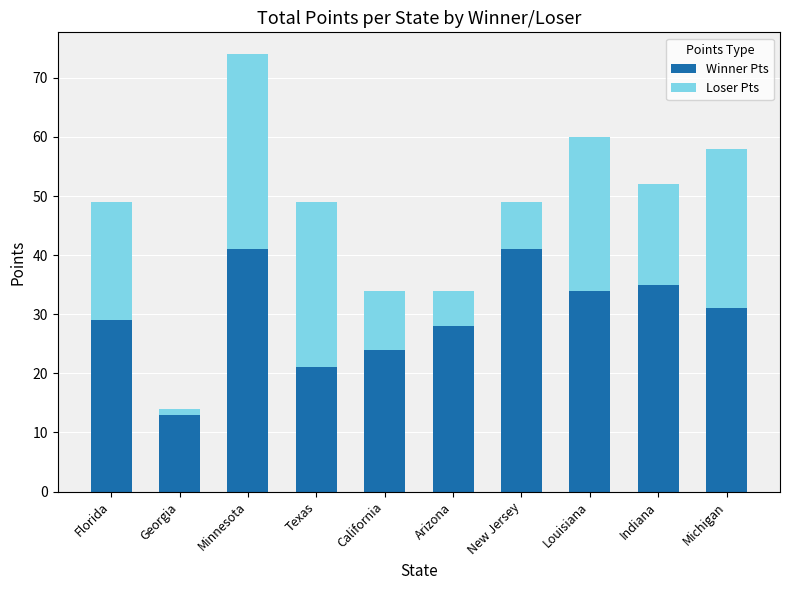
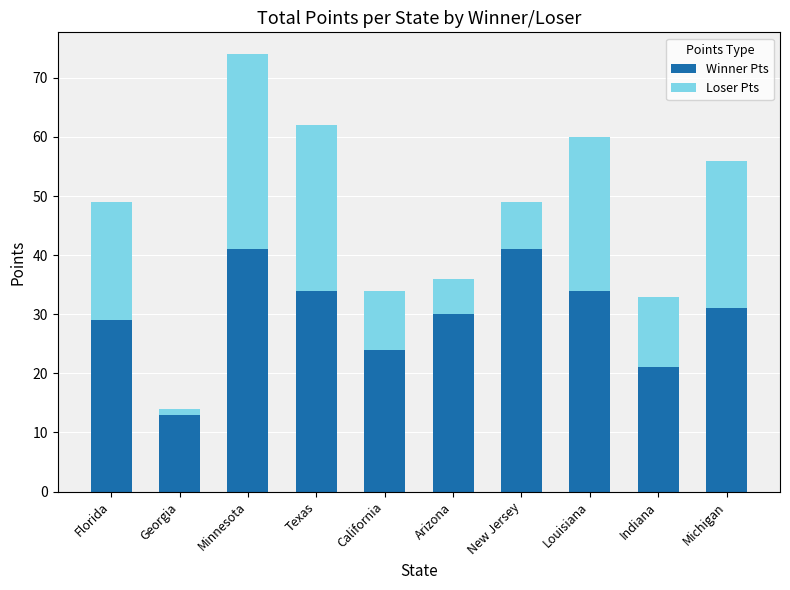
  {
    "Winner Pts": {
      "Florida": 29,
      "Georgia": 13,
      "Minnesota": 41,
-     "Texas": 21,
+     "Texas": 34,
      "California": 24,
-     "Arizona": 28,
+     "Arizona": 30,
      "New Jersey": 41,
      "Louisiana": 34,
-     "Indiana": 35,
+     "Indiana": 21,
      "Michigan": 31
    },
    "Loser Pts": {
      "Florida": 20,
      "Georgia": 1,
      "Minnesota": 33,
      "Texas": 28,
      "California": 10,
      "Arizona": 6,
      "New Jersey": 8,
      "Louisiana": 26,
-     "Indiana": 17,
-     "Michigan": 27
+     "Indiana": 12,
+     "Michigan": 25
    }
  }
